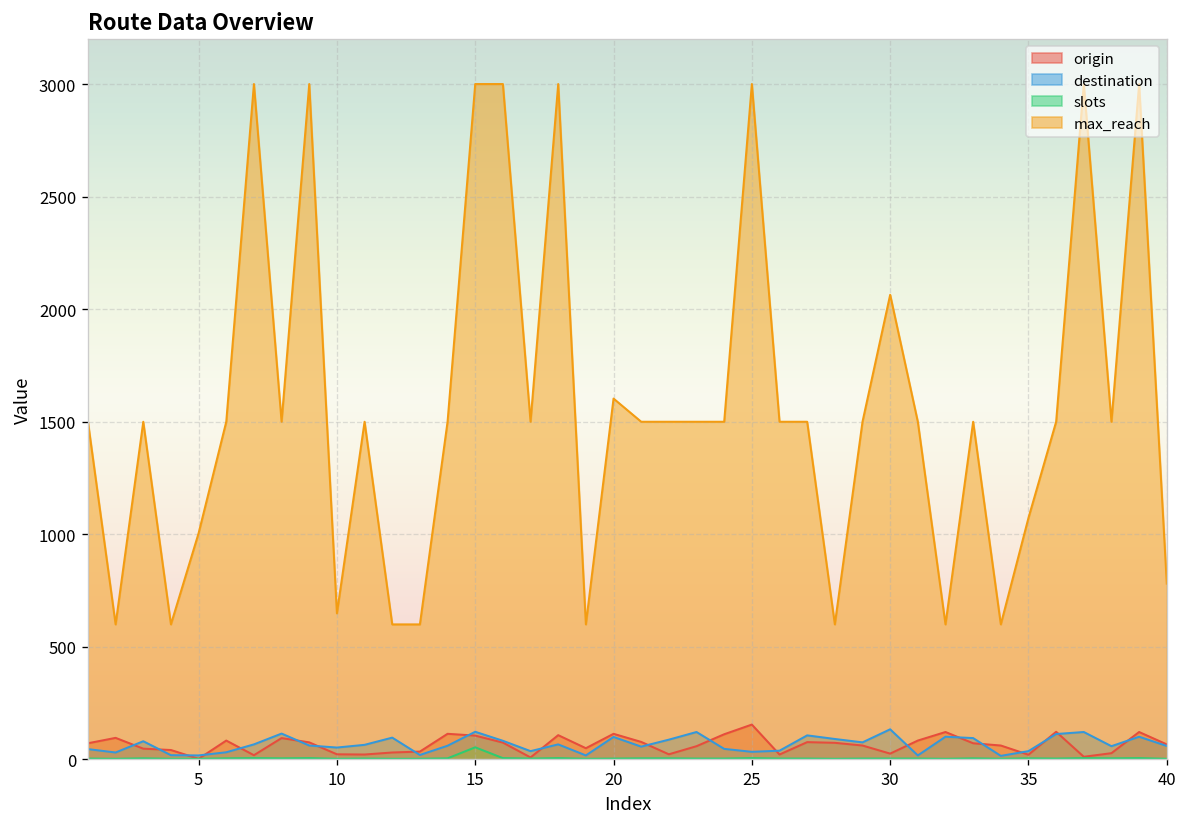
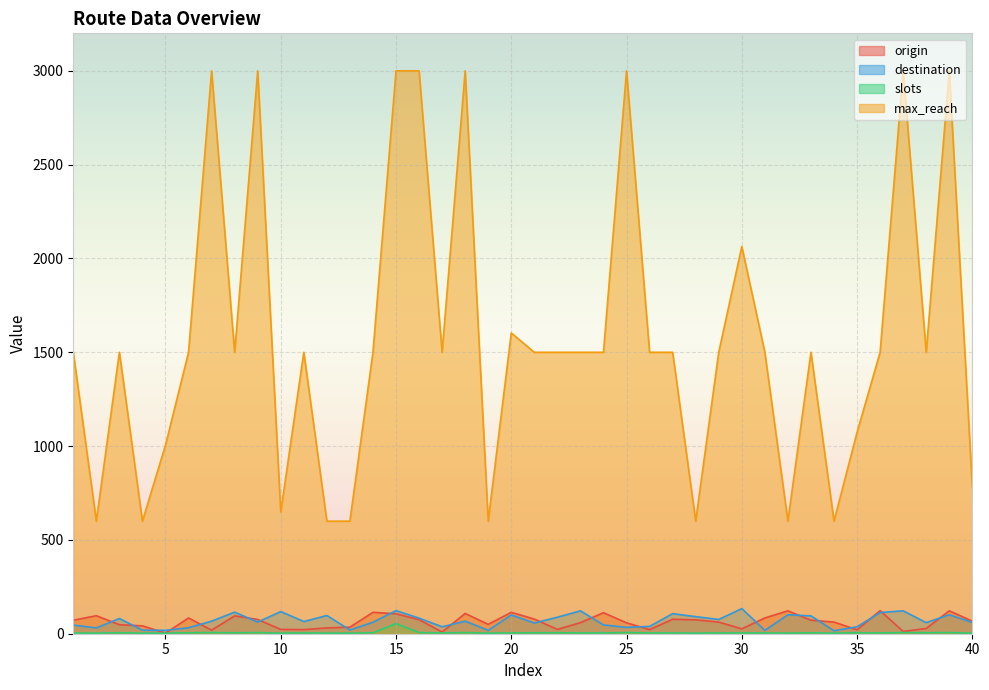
  {
    "origin": {
      "10": 20,
      "15": 110,
      "20": 110,
-     "25": 160,
+     "25": 60,
      "30": 30,
      "35": 20
    },
    "destination": {
      "5": 20,
-     "10": 50,
+     "10": 120,
      "15": 120,
      "20": 100,
      "25": 30,
      "30": 130,
      "35": 40
    },
    "slots": {
      "10": 0,
      "15": 50,
      "20": 0,
      "25": 10,
      "30": 0,
      "35": 10,
      "40": 0
    },
    "max_reach": {
      "5": 1010,
      "10": 650,
      "15": 3000,
      "20": 1600,
      "25": 3000,
      "30": 2060,
      "35": 1070,
      "40": 780
    }
  }
